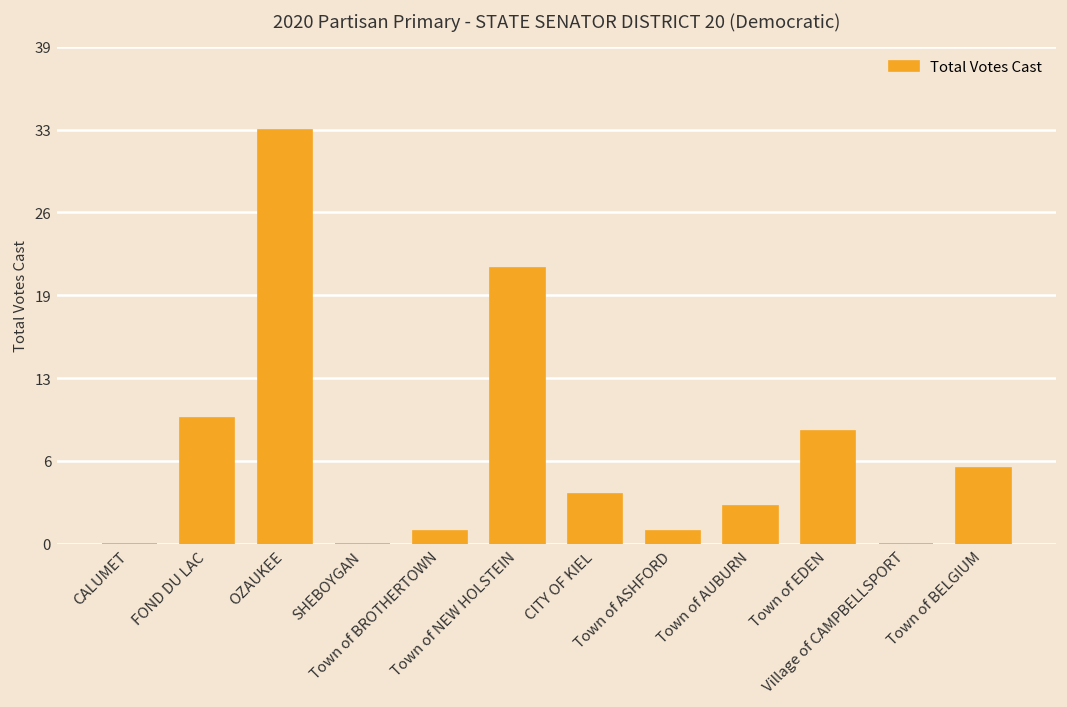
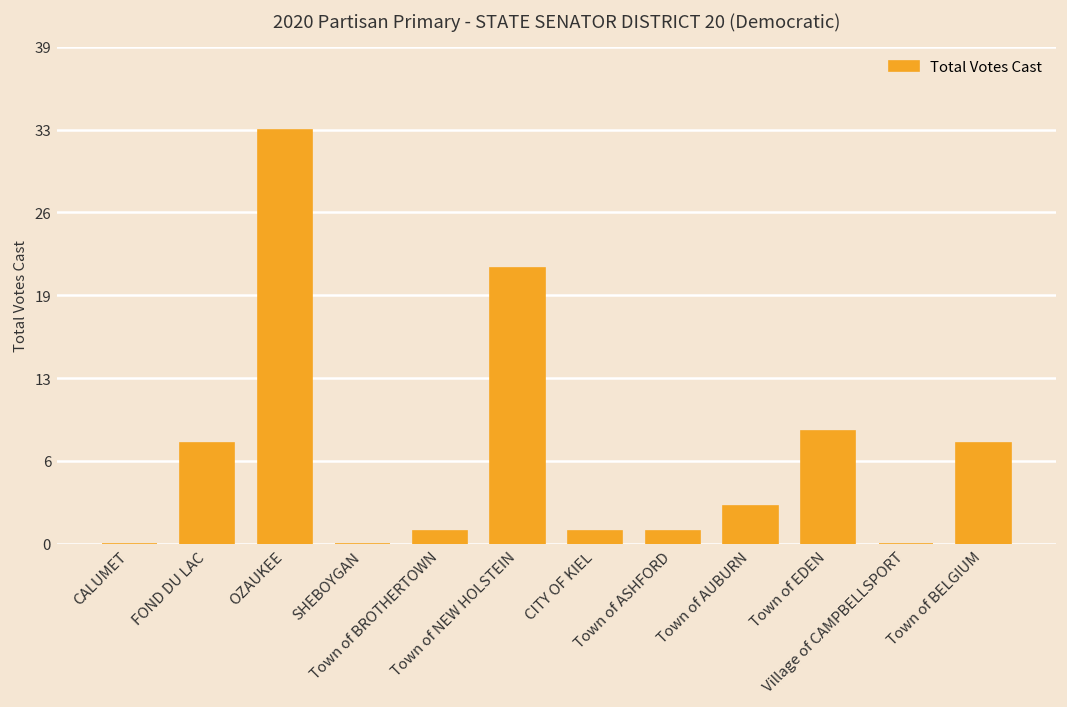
  {
    "CALUMET": 0,
-   "FOND DU LAC": 10,
+   "FOND DU LAC": 8,
    "OZAUKEE": 33,
    "SHEBOYGAN": 0,
    "Town of BROTHERTOWN": 1,
    "Town of NEW HOLSTEIN": 22,
-   "CITY OF KIEL": 4,
+   "CITY OF KIEL": 1,
    "Town of ASHFORD": 1,
    "Town of AUBURN": 3,
    "Town of EDEN": 9,
    "Village of CAMPBELLSPORT": 0,
-   "Town of BELGIUM": 6
+   "Town of BELGIUM": 8
  }
